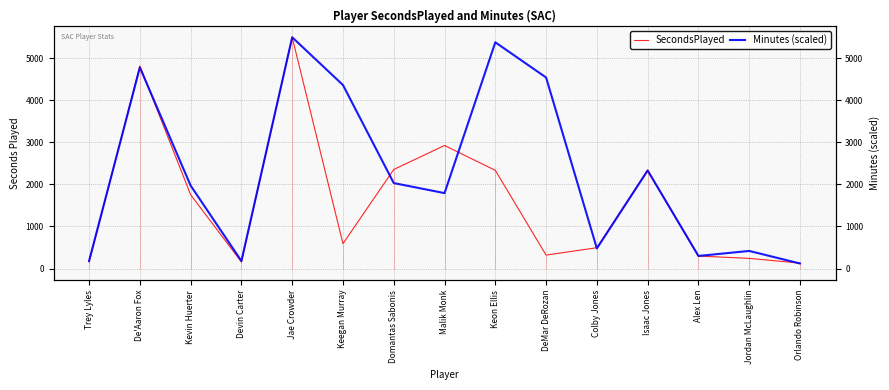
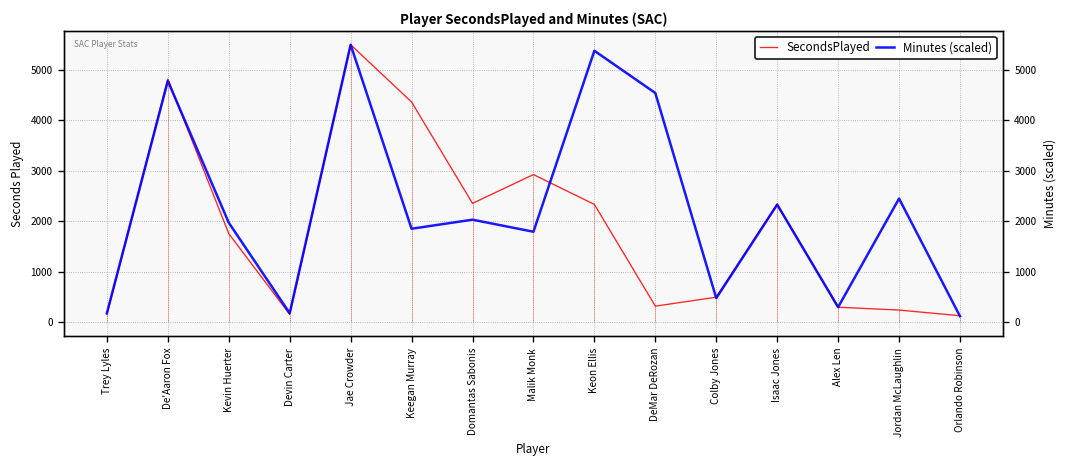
  {
    "SecondsPlayed": {
      "Kevin Huerter": 1800,
-     "Keegan Murray": 600,
+     "Keegan Murray": 4400,
      "Domantas Sabonis": 2400,
      "Malik Monk": 2900,
      "Keon Ellis": 2300,
      "DeMar DeRozan": 300,
      "Jordan McLaughlin": 200
    },
    "Minutes (scaled)": {
      "Kevin Huerter": 2000,
-     "Keegan Murray": 4400,
+     "Keegan Murray": 1900,
      "Domantas Sabonis": 2000,
      "Malik Monk": 1800,
      "Keon Ellis": 5400,
      "DeMar DeRozan": 4500,
-     "Jordan McLaughlin": 400
+     "Jordan McLaughlin": 2400
    }
  }
